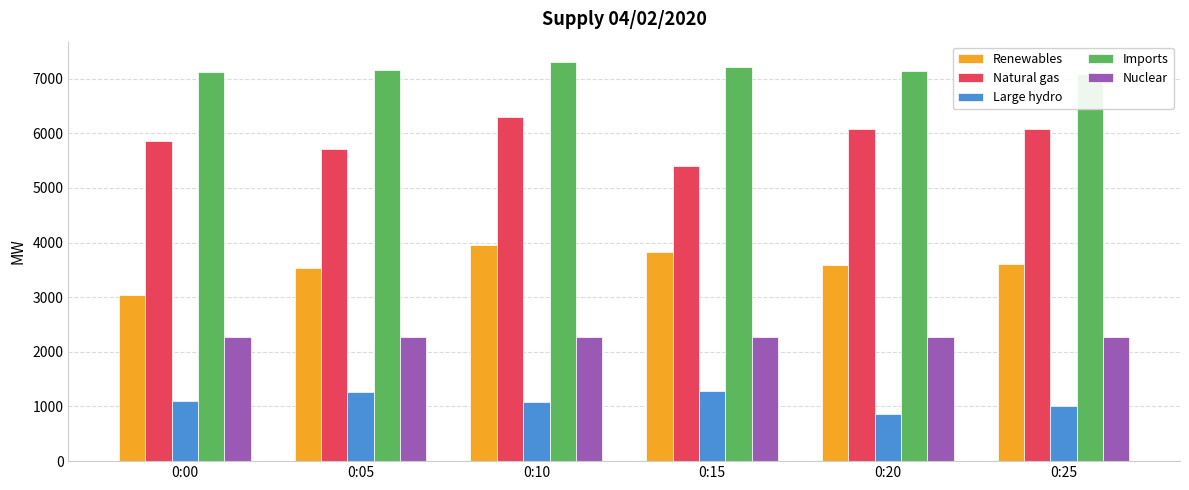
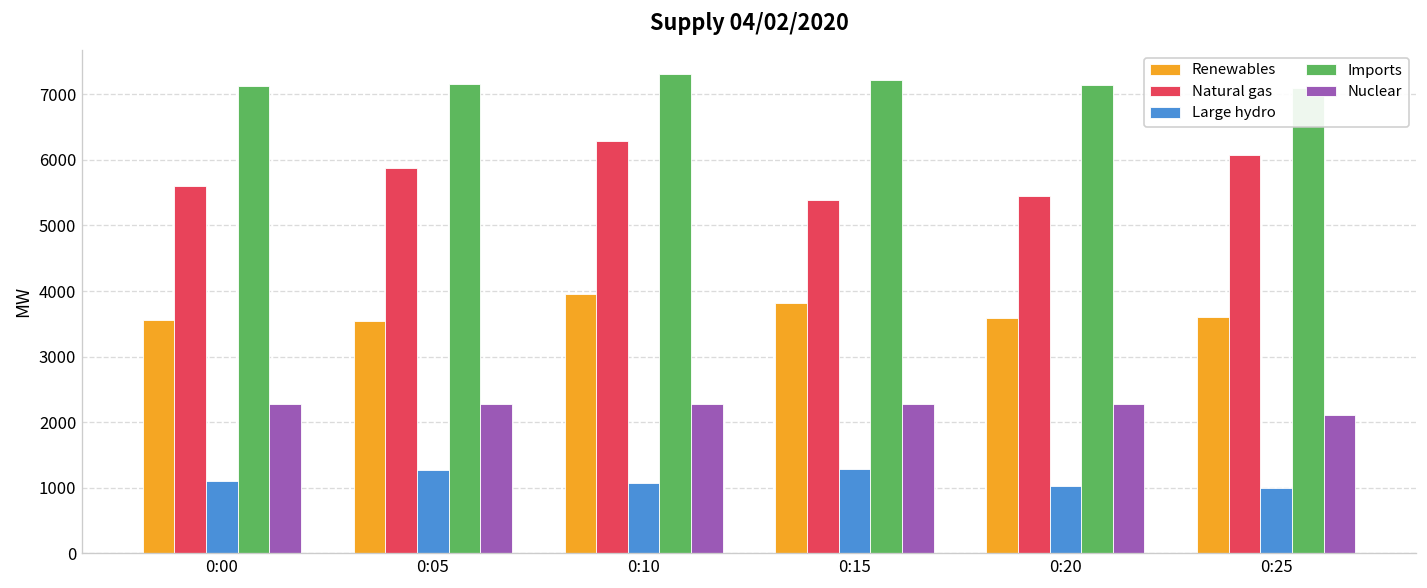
  {
    "Renewables": {
-     "0:00": 3000,
+     "0:00": 3600,
      "0:05": 3500,
      "0:10": 3900,
      "0:15": 3800,
      "0:20": 3600,
      "0:25": 3600
    },
    "Natural gas": {
-     "0:00": 5900,
-     "0:05": 5700,
+     "0:00": 5600,
+     "0:05": 5900,
      "0:10": 6300,
      "0:15": 5400,
-     "0:20": 6100,
+     "0:20": 5500,
      "0:25": 6100
    },
    "Large hydro": {
      "0:00": 1100,
      "0:05": 1300,
      "0:10": 1100,
      "0:15": 1300,
-     "0:20": 900,
+     "0:20": 1000,
      "0:25": 1000
    },
    "Imports": {
      "0:00": 7100,
      "0:05": 7200,
      "0:10": 7300,
      "0:15": 7200,
      "0:20": 7100
    },
    "Nuclear": {
      "0:00": 2300,
      "0:05": 2300,
      "0:10": 2300,
      "0:15": 2300,
      "0:20": 2300,
-     "0:25": 2300
+     "0:25": 2100
    }
  }
